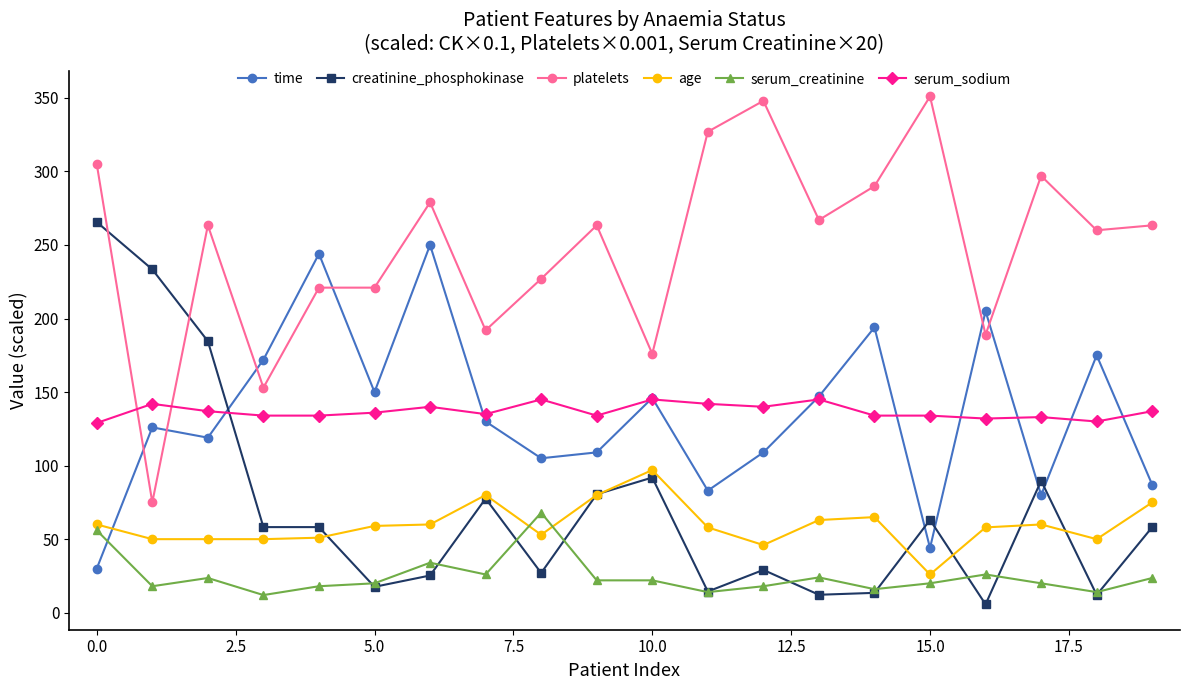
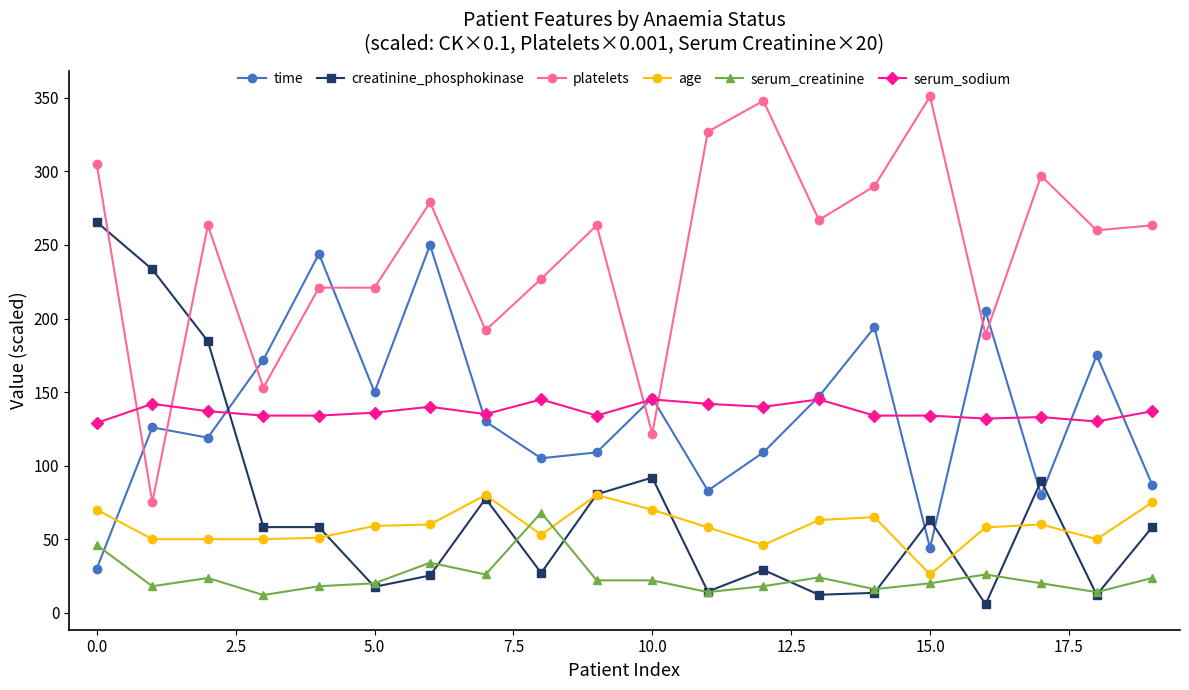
  {
    "time": {
      "0.0": 30,
      "5.0": 150,
      "15.0": 44
    },
    "creatinine_phosphokinase": {
      "0.0": 266,
      "5.0": 18,
      "10.0": 92,
      "15.0": 63
    },
    "platelets": {
      "0.0": 305,
      "5.0": 221,
-     "10.0": 176,
+     "10.0": 122,
      "15.0": 351
    },
    "age": {
-     "0.0": 60,
+     "0.0": 70,
      "5.0": 59,
-     "10.0": 97,
+     "10.0": 70,
      "15.0": 26
    },
    "serum_creatinine": {
-     "0.0": 56,
+     "0.0": 46,
      "5.0": 20,
      "10.0": 22,
      "15.0": 20
    },
    "serum_sodium": {
      "0.0": 129,
      "5.0": 136,
      "15.0": 134
    }
  }
